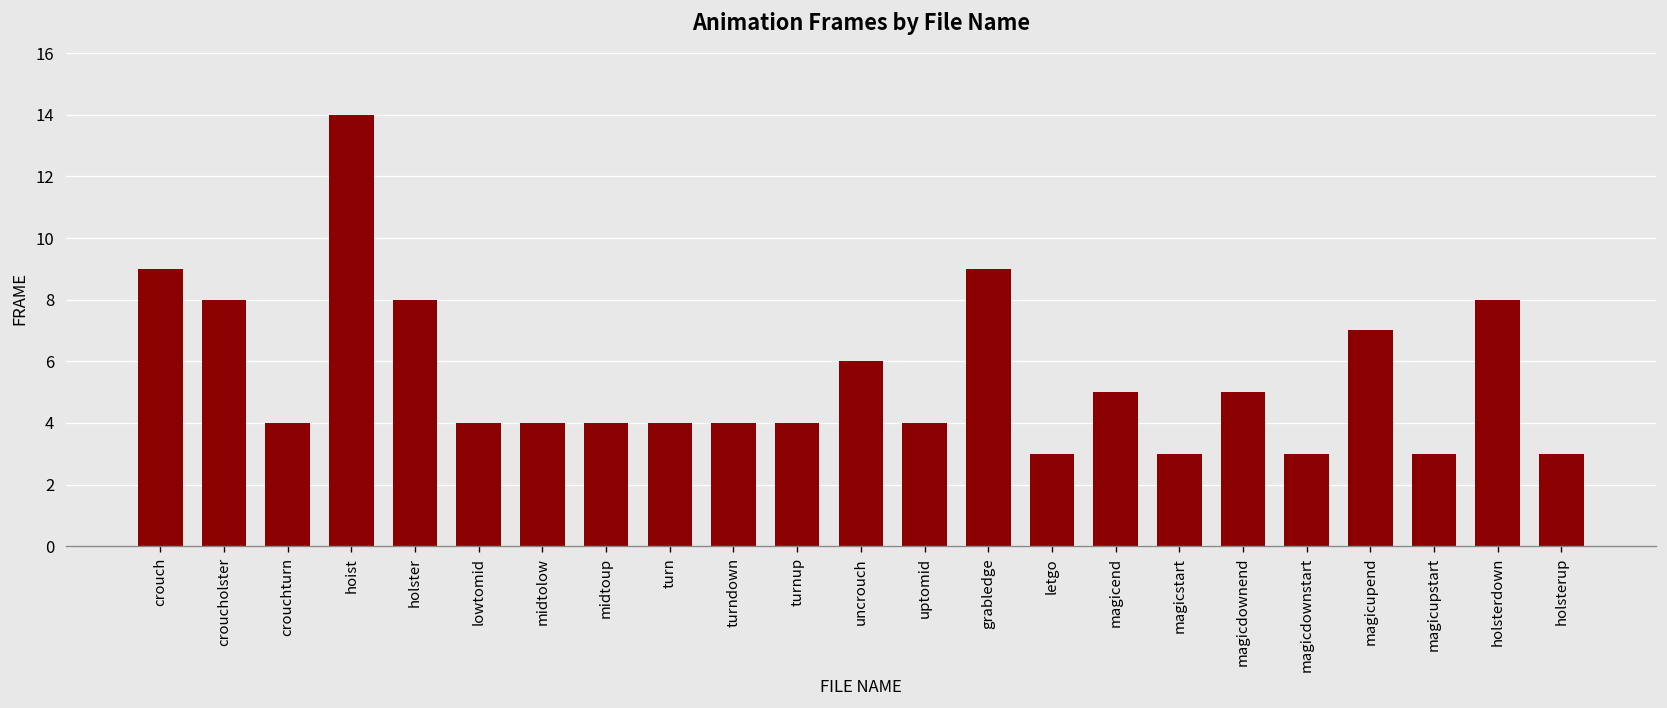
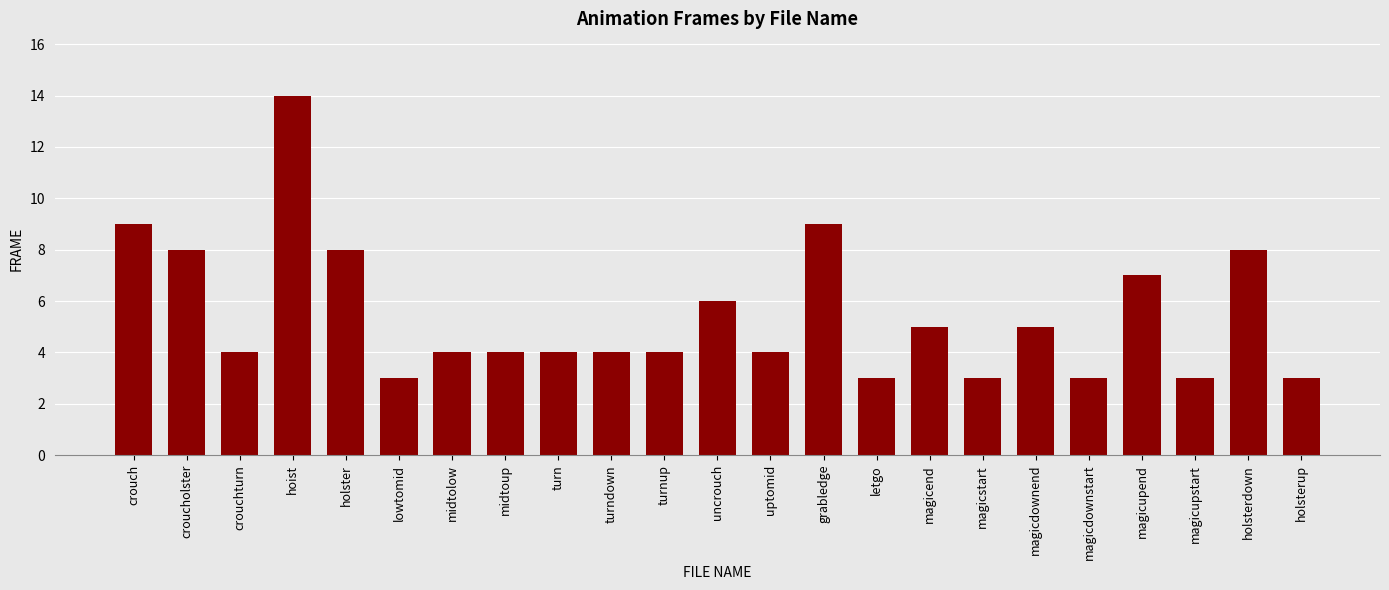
  {
    "crouch": 9,
    "croucholster": 8,
    "crouchturn": 4,
    "hoist": 14,
    "holster": 8,
-   "lowtomid": 4,
+   "lowtomid": 3,
    "midtolow": 4,
    "midtoup": 4,
    "turn": 4,
    "turndown": 4,
    "turnup": 4,
    "uncrouch": 6,
    "uptomid": 4,
    "grabledge": 9,
    "letgo": 3,
    "magicend": 5,
    "magicstart": 3,
    "magicdownend": 5,
    "magicdownstart": 3,
    "magicupend": 7,
    "magicupstart": 3,
    "holsterdown": 8,
    "holsterup": 3
  }
